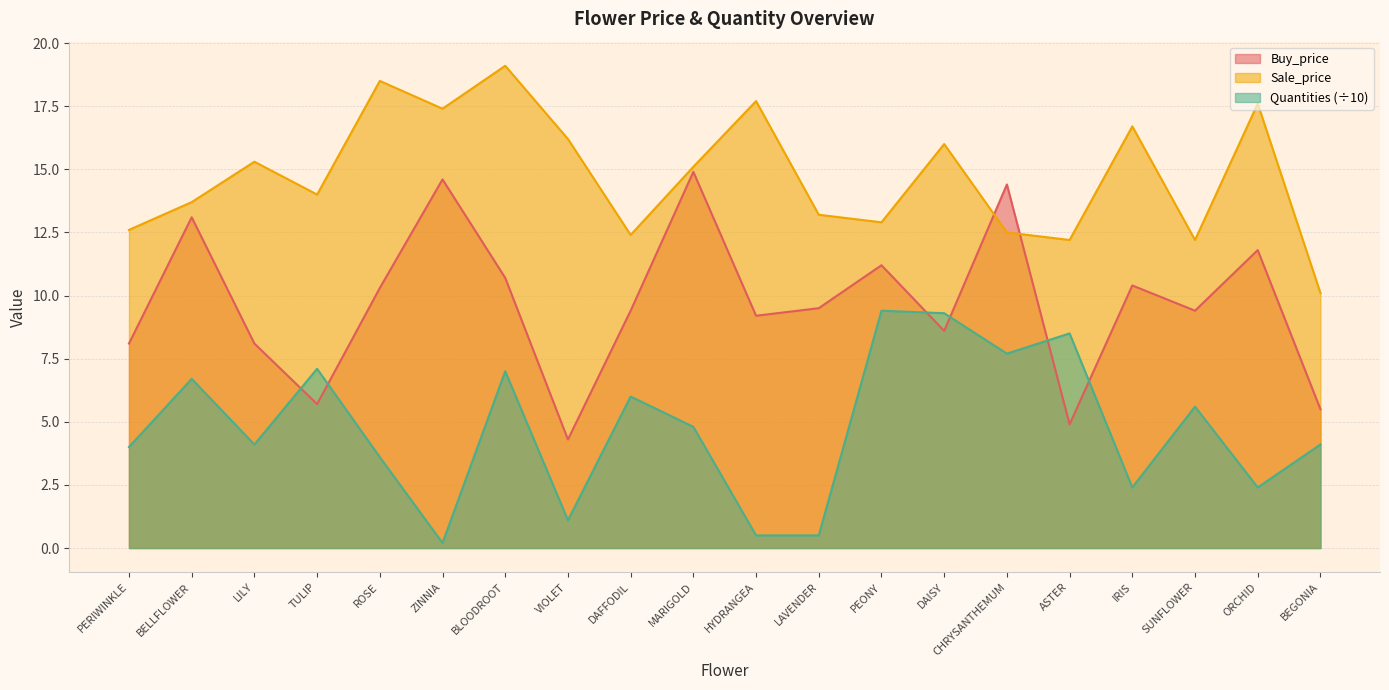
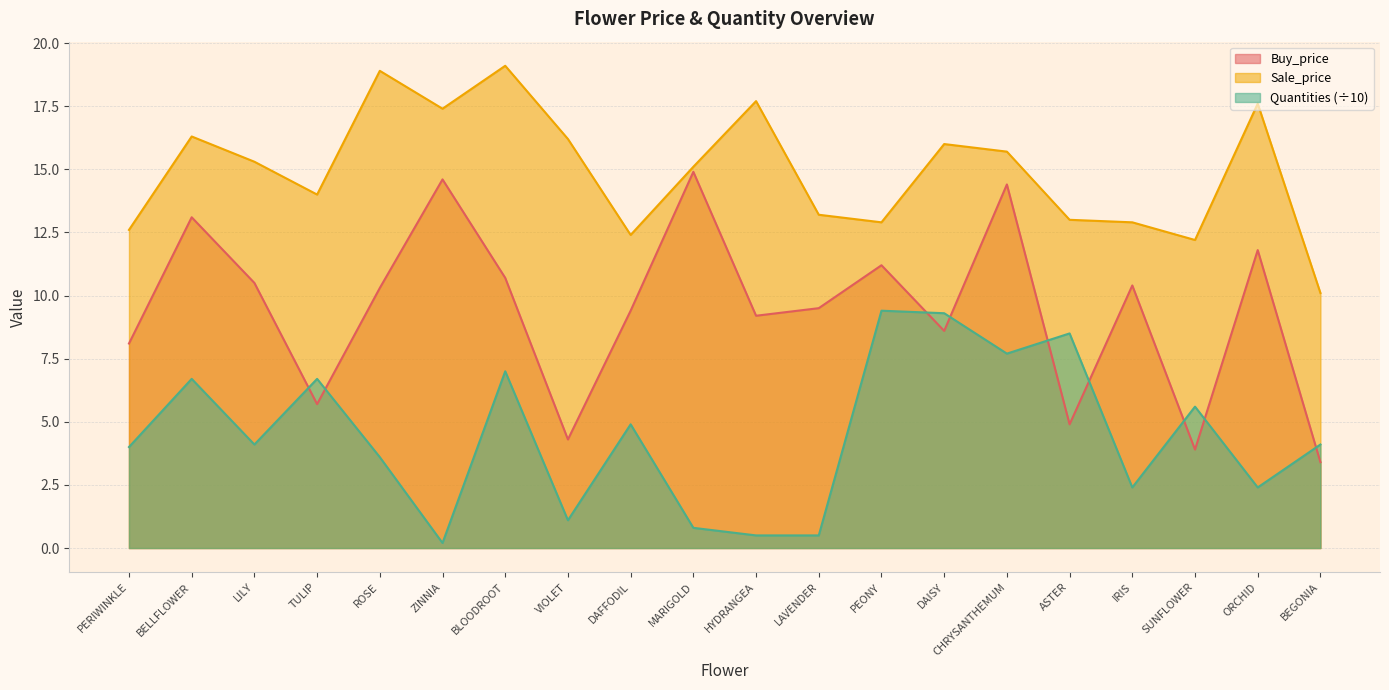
  {
    "Buy_price": {
      "PERIWINKLE": 8.1,
      "BELLFLOWER": 13.1,
-     "LILY": 8.1,
+     "LILY": 10.5,
      "TULIP": 5.7,
      "ROSE": 10.3,
      "ZINNIA": 14.6,
      "BLOODROOT": 10.7,
      "VIOLET": 4.3,
      "DAFFODIL": 9.4,
      "MARIGOLD": 14.9,
      "HYDRANGEA": 9.2,
      "LAVENDER": 9.5,
      "PEONY": 11.2,
      "DAISY": 8.6,
      "CHRYSANTHEMUM": 14.4,
      "ASTER": 4.9,
      "IRIS": 10.4,
-     "SUNFLOWER": 9.4,
+     "SUNFLOWER": 3.9,
      "ORCHID": 11.8,
-     "BEGONIA": 5.5
+     "BEGONIA": 3.4
    },
    "Sale_price": {
      "PERIWINKLE": 12.6,
-     "BELLFLOWER": 13.7,
+     "BELLFLOWER": 16.3,
      "LILY": 15.3,
      "TULIP": 14.0,
-     "ROSE": 18.5,
+     "ROSE": 18.9,
      "ZINNIA": 17.4,
      "BLOODROOT": 19.1,
      "VIOLET": 16.2,
      "DAFFODIL": 12.4,
      "MARIGOLD": 15.1,
      "HYDRANGEA": 17.7,
      "LAVENDER": 13.2,
      "PEONY": 12.9,
      "DAISY": 16.0,
-     "CHRYSANTHEMUM": 12.5,
-     "ASTER": 12.2,
-     "IRIS": 16.7,
+     "CHRYSANTHEMUM": 15.7,
+     "ASTER": 13.0,
+     "IRIS": 12.9,
      "SUNFLOWER": 12.2,
      "BEGONIA": 10.1
    },
    "Quantities (÷10)": {
      "PERIWINKLE": 4.0,
      "BELLFLOWER": 6.7,
      "LILY": 4.1,
-     "TULIP": 7.1,
+     "TULIP": 6.7,
      "ROSE": 3.6,
      "ZINNIA": 0.2,
      "BLOODROOT": 7.0,
      "VIOLET": 1.1,
-     "DAFFODIL": 6.0,
-     "MARIGOLD": 4.8,
+     "DAFFODIL": 4.9,
+     "MARIGOLD": 0.8,
      "HYDRANGEA": 0.5,
      "LAVENDER": 0.5,
      "PEONY": 9.4,
      "DAISY": 9.3,
      "CHRYSANTHEMUM": 7.7,
      "ASTER": 8.5,
      "IRIS": 2.4,
      "SUNFLOWER": 5.6,
      "ORCHID": 2.4,
      "BEGONIA": 4.1
    }
  }
